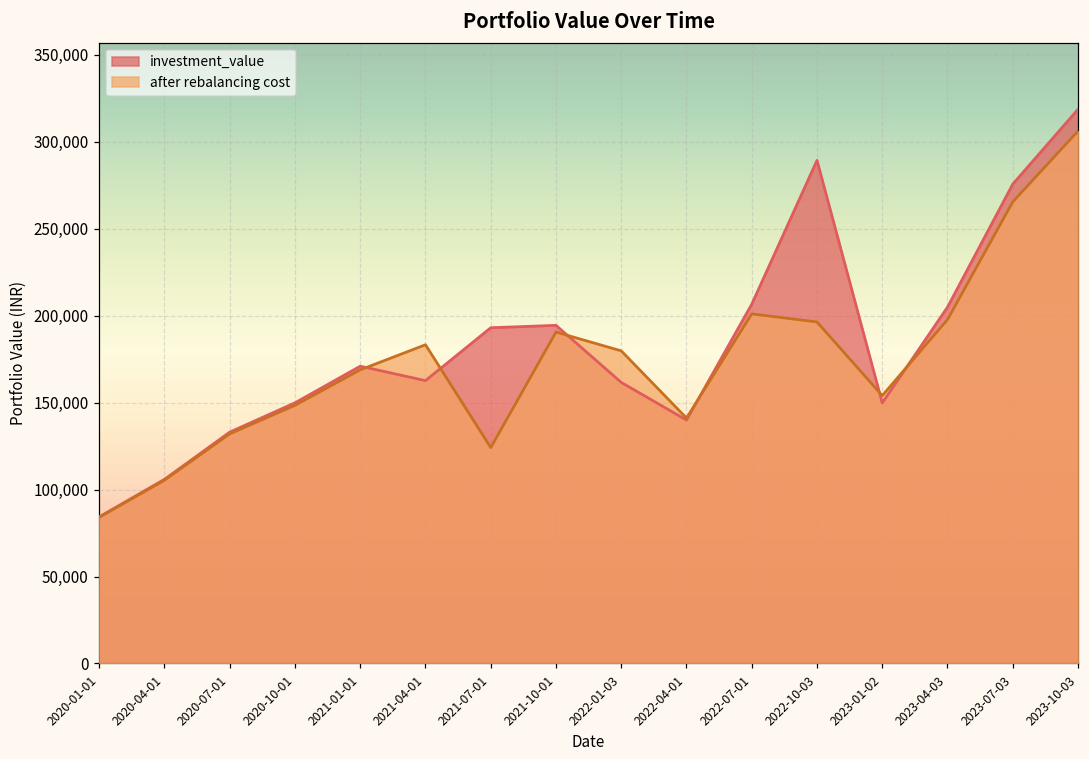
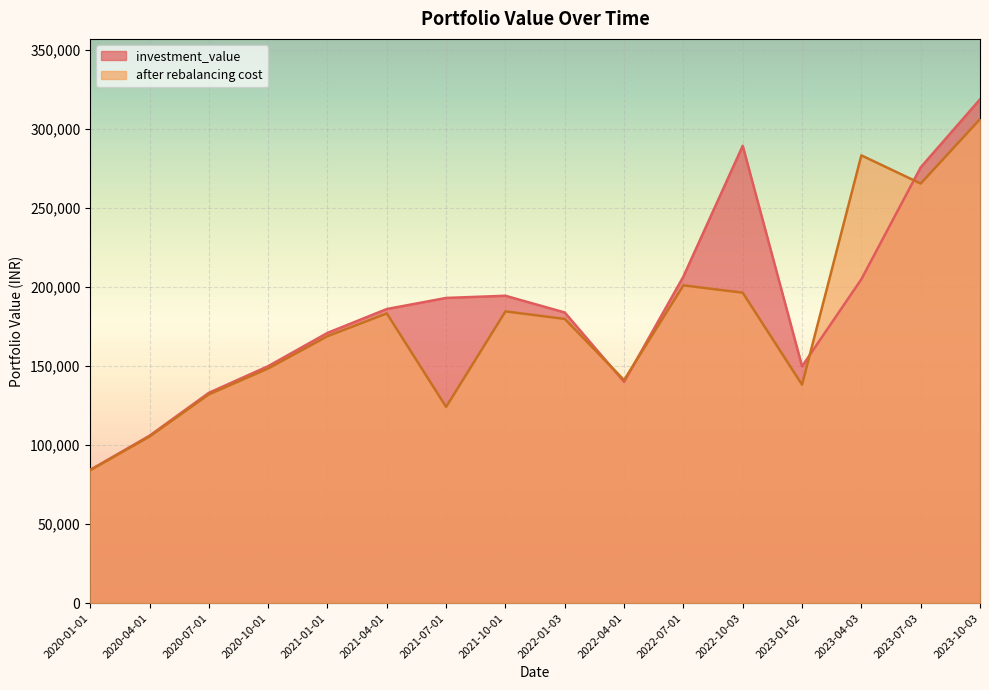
  {
    "investment_value": {
      "2021-01-01": "171,000",
-     "2021-04-01": "163,000",
+     "2021-04-01": "186,000",
      "2021-07-01": "193,000",
      "2021-10-01": "194,000",
-     "2022-01-03": "162,000",
+     "2022-01-03": "184,000",
      "2022-07-01": "207,000",
      "2022-10-03": "289,000",
      "2023-01-02": "150,000",
      "2023-04-03": "205,000",
      "2023-07-03": "276,000",
      "2023-10-03": "319,000"
    },
    "after rebalancing cost": {
      "2021-01-01": "169,000",
      "2021-04-01": "183,000",
      "2021-07-01": "124,000",
-     "2021-10-01": "191,000",
+     "2021-10-01": "185,000",
      "2022-01-03": "180,000",
      "2022-07-01": "201,000",
      "2022-10-03": "196,000",
-     "2023-01-02": "154,000",
-     "2023-04-03": "198,000",
+     "2023-01-02": "138,000",
+     "2023-04-03": "283,000",
      "2023-07-03": "265,000",
      "2023-10-03": "306,000"
    }
  }
